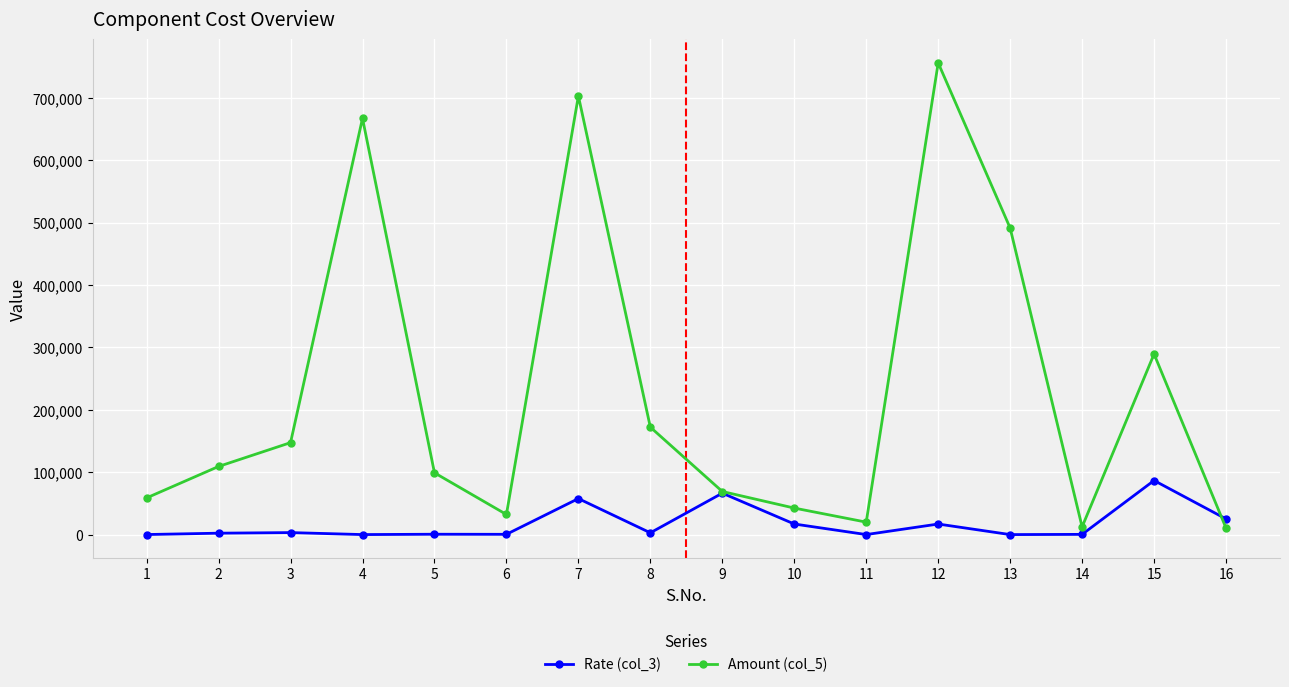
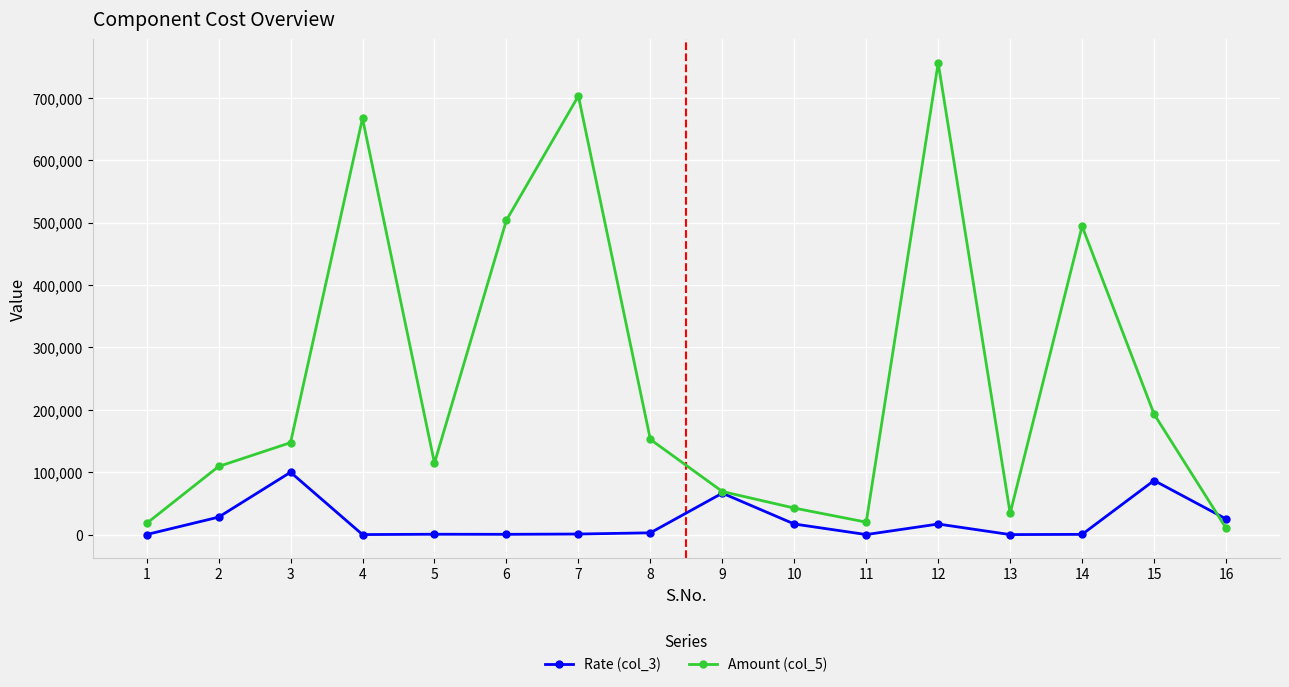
  {
    "Rate (col_3)": {
      "1": "0",
-     "2": "0",
-     "3": "0",
+     "2": "30,000",
+     "3": "100,000",
      "4": "0",
      "5": "0",
      "6": "0",
-     "7": "60,000",
+     "7": "0",
      "8": "0",
      "10": "20,000",
      "11": "0",
      "12": "20,000",
      "13": "0",
      "14": "0",
      "15": "90,000",
      "16": "30,000"
    },
    "Amount (col_5)": {
-     "1": "60,000",
+     "1": "20,000",
      "2": "110,000",
      "3": "150,000",
      "4": "670,000",
-     "5": "100,000",
-     "6": "30,000",
+     "5": "110,000",
+     "6": "500,000",
      "7": "700,000",
-     "8": "170,000",
+     "8": "150,000",
      "10": "40,000",
      "11": "20,000",
      "12": "760,000",
-     "13": "490,000",
-     "14": "10,000",
-     "15": "290,000",
+     "13": "30,000",
+     "14": "490,000",
+     "15": "190,000",
      "16": "10,000"
    }
  }
